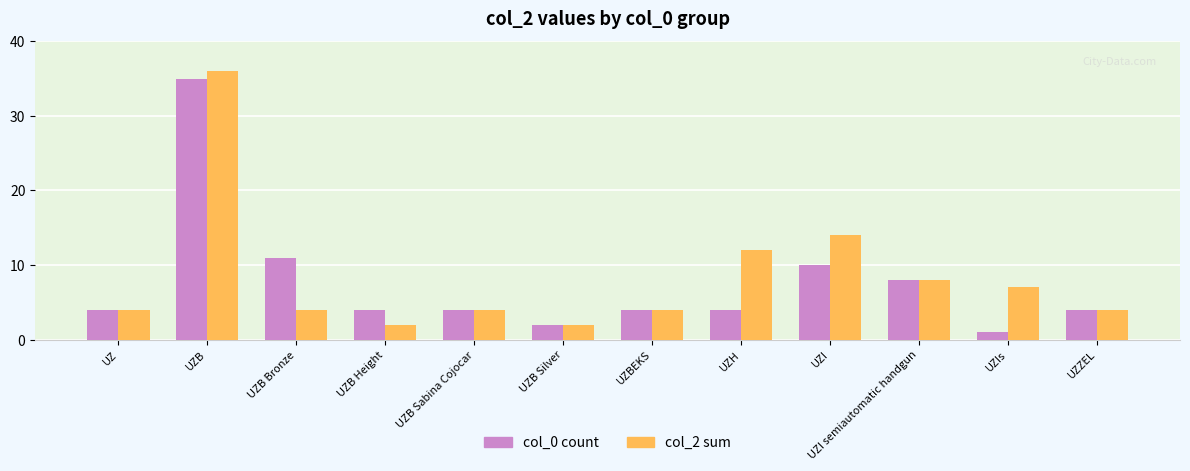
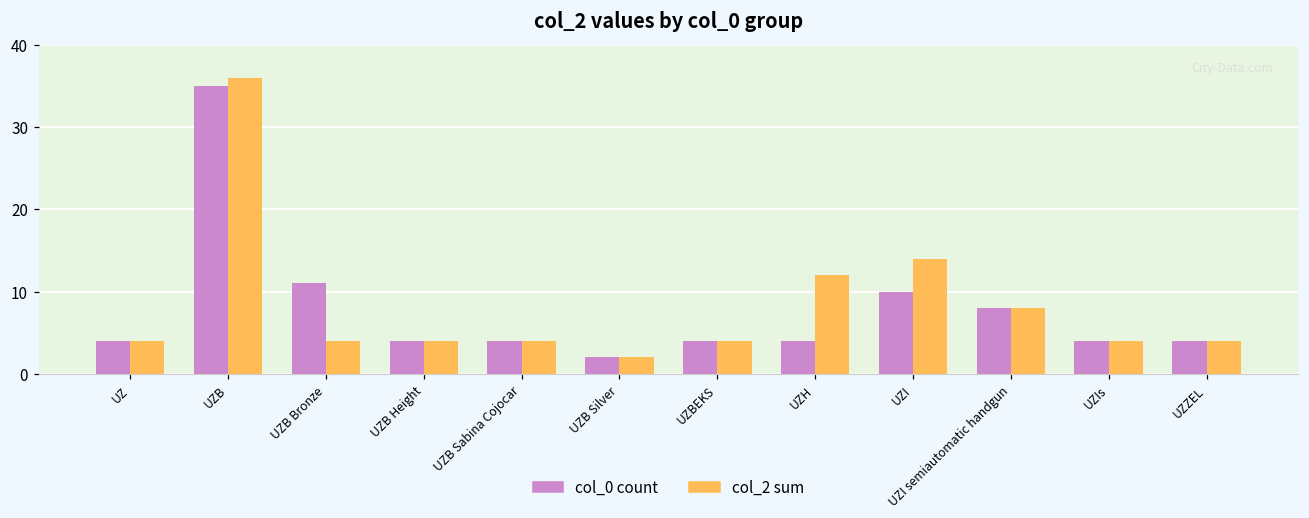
  {
    "col_0 count": {
      "UZ": 4,
      "UZB": 35,
      "UZB Bronze": 11,
      "UZB Height": 4,
      "UZB Sabina Cojocar": 4,
      "UZB Silver": 2,
      "UZBEKS": 4,
      "UZH": 4,
      "UZI": 10,
      "UZI semiautomatic handgun": 8,
-     "UZIs": 1,
+     "UZIs": 4,
      "UZZEL": 4
    },
    "col_2 sum": {
      "UZ": 4,
      "UZB": 36,
      "UZB Bronze": 4,
-     "UZB Height": 2,
+     "UZB Height": 4,
      "UZB Sabina Cojocar": 4,
      "UZB Silver": 2,
      "UZBEKS": 4,
      "UZH": 12,
      "UZI": 14,
      "UZI semiautomatic handgun": 8,
-     "UZIs": 7,
+     "UZIs": 4,
      "UZZEL": 4
    }
  }
